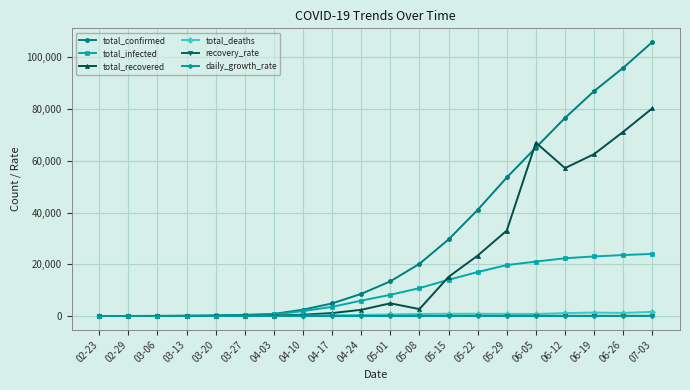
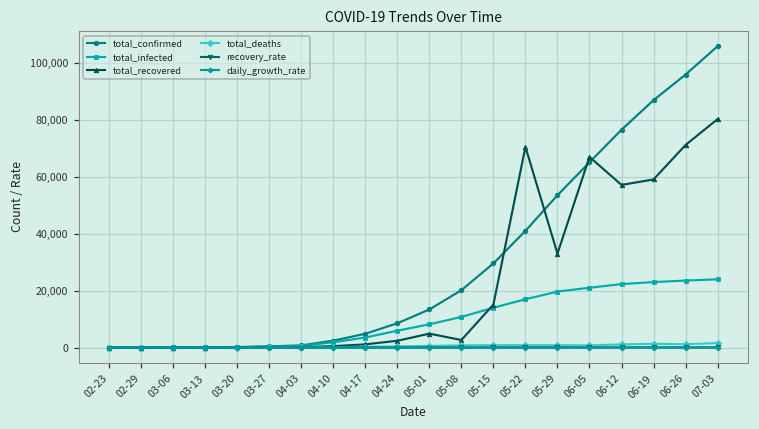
  {
    "total_recovered": {
      "04-24": "2,000",
      "05-01": "5,000",
      "05-08": "3,000",
      "05-15": "15,000",
-     "05-22": "23,000",
+     "05-22": "71,000",
      "05-29": "33,000",
      "06-05": "67,000",
      "06-12": "57,000",
-     "06-19": "63,000",
+     "06-19": "59,000",
      "06-26": "71,000",
      "07-03": "80,000"
    },
    "total_deaths": {
      "06-12": "1,000",
      "06-19": "1,000",
      "06-26": "1,000",
      "07-03": "2,000"
    }
  }
